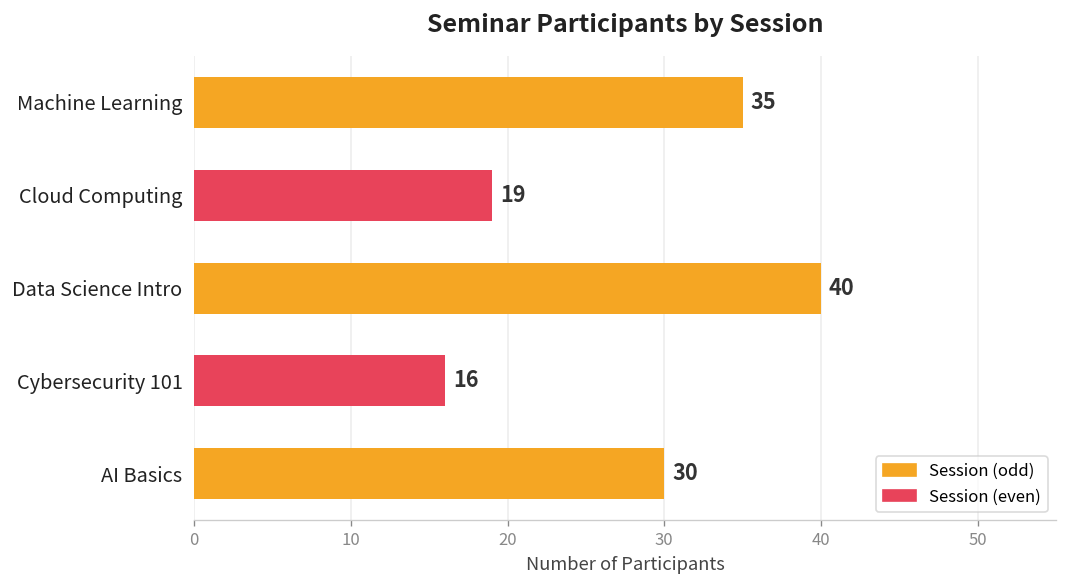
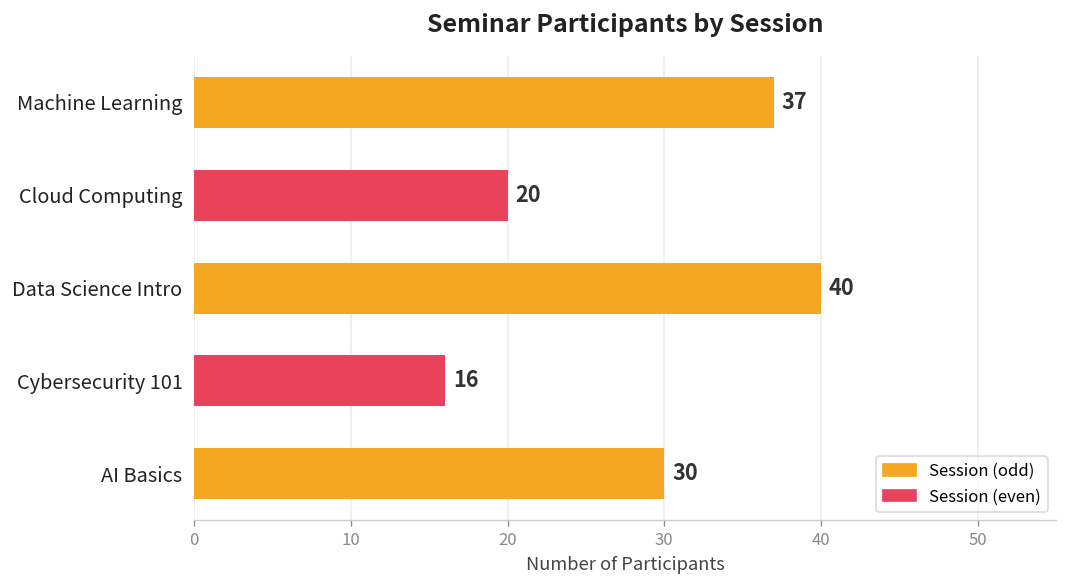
  {
-   "Machine Learning": 35,
-   "Cloud Computing": 19,
+   "Machine Learning": 37,
+   "Cloud Computing": 20,
    "Data Science Intro": 40,
    "Cybersecurity 101": 16,
    "AI Basics": 30
  }
